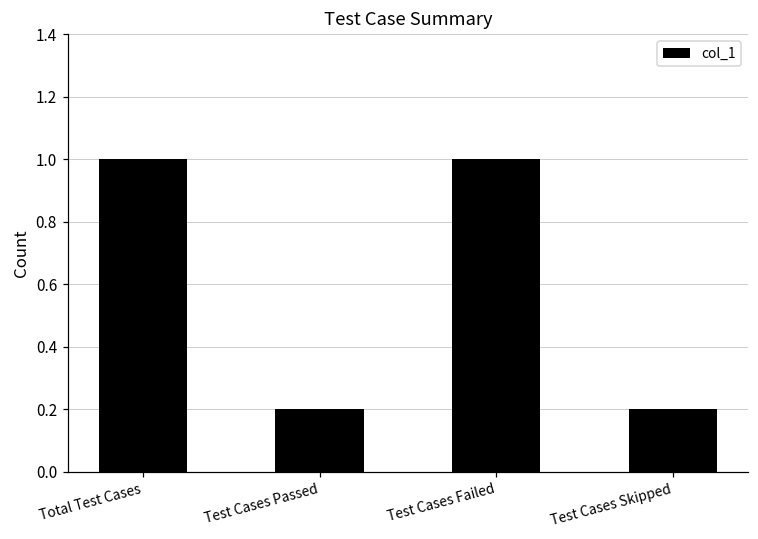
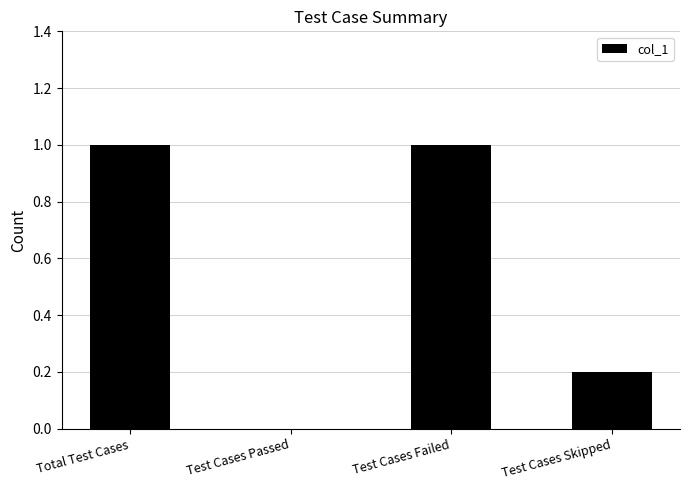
  {
    "Total Test Cases": 1.0,
-   "Test Cases Passed": 0.2,
+   "Test Cases Passed": 0.0,
    "Test Cases Failed": 1.0,
    "Test Cases Skipped": 0.2
  }
